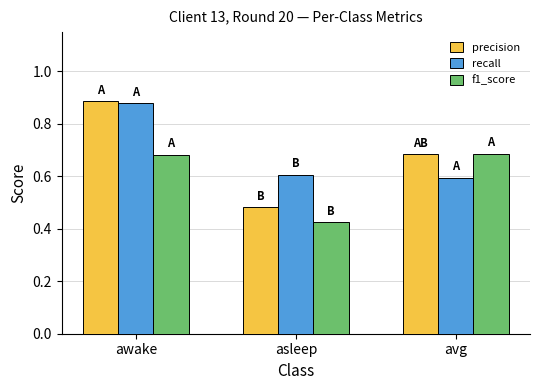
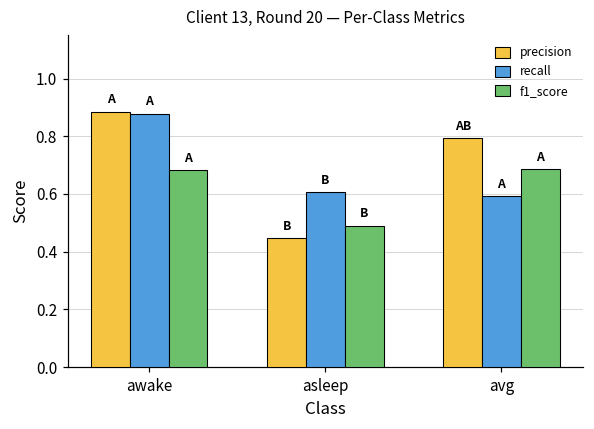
  {
    "precision": {
      "awake": 0.89,
-     "asleep": 0.48,
-     "avg": 0.68
+     "asleep": 0.45,
+     "avg": 0.79
    },
    "recall": {
      "awake": 0.88,
      "asleep": 0.61,
      "avg": 0.59
    },
    "f1_score": {
      "awake": 0.68,
-     "asleep": 0.42,
+     "asleep": 0.49,
      "avg": 0.69
    }
  }
